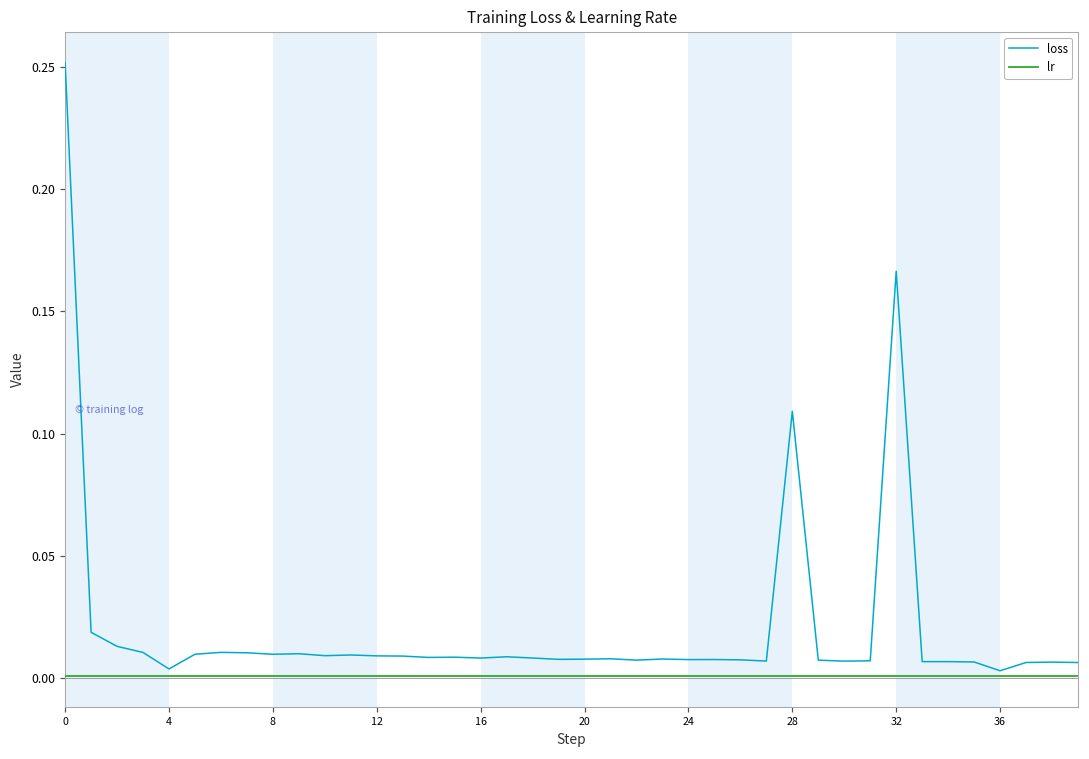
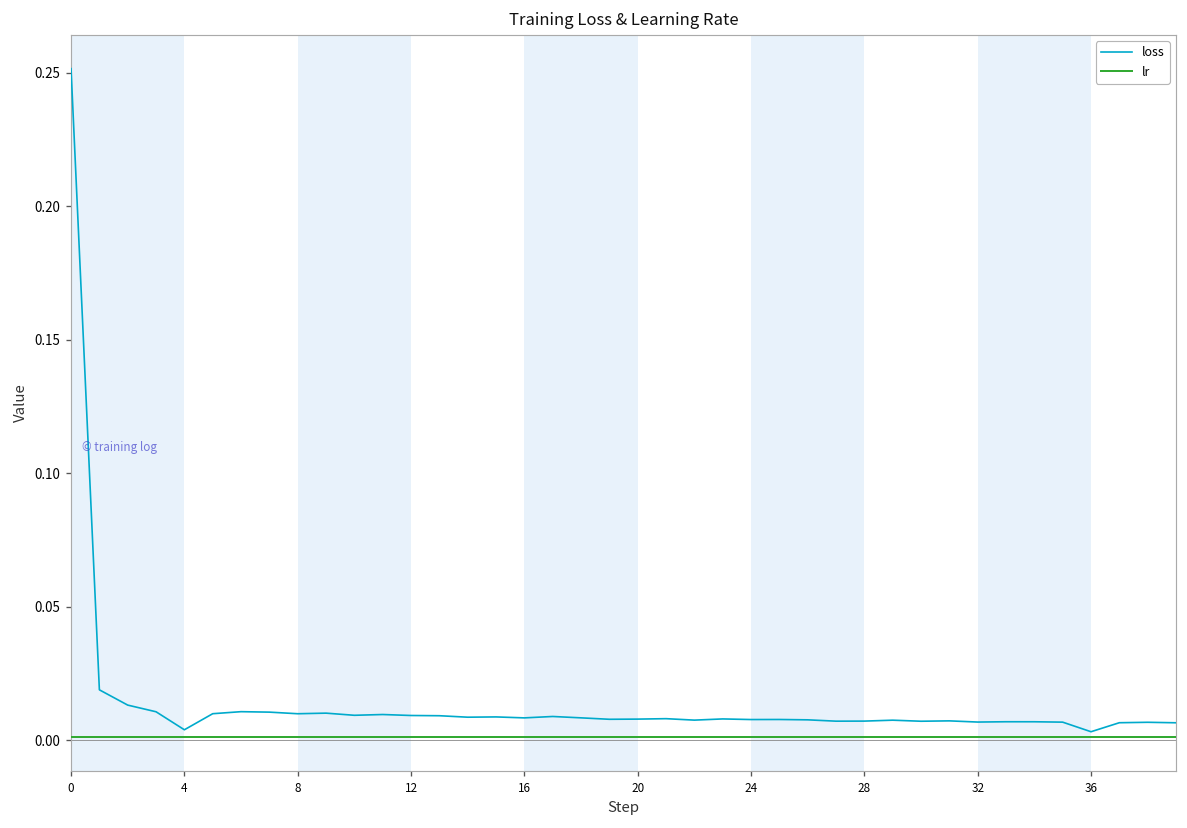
  {
    "loss": {
      "0": 0.252,
      "4": 0.004,
      "8": 0.010,
      "12": 0.009,
      "16": 0.008,
      "20": 0.008,
      "24": 0.008,
-     "28": 0.109,
-     "32": 0.166,
+     "28": 0.007,
+     "32": 0.007,
      "36": 0.003
    },
    "lr": {
      "0": 0.001,
      "4": 0.001,
      "8": 0.001,
      "12": 0.001,
      "16": 0.001,
      "20": 0.001,
      "24": 0.001,
      "28": 0.001,
      "32": 0.001,
      "36": 0.001
    }
  }
